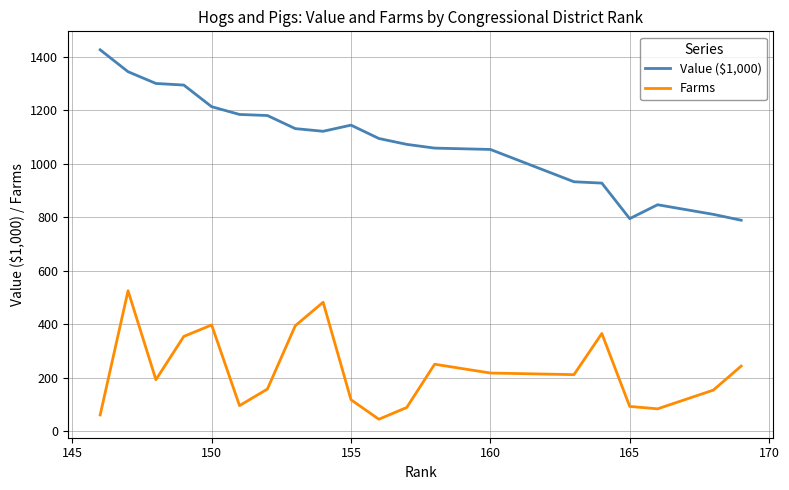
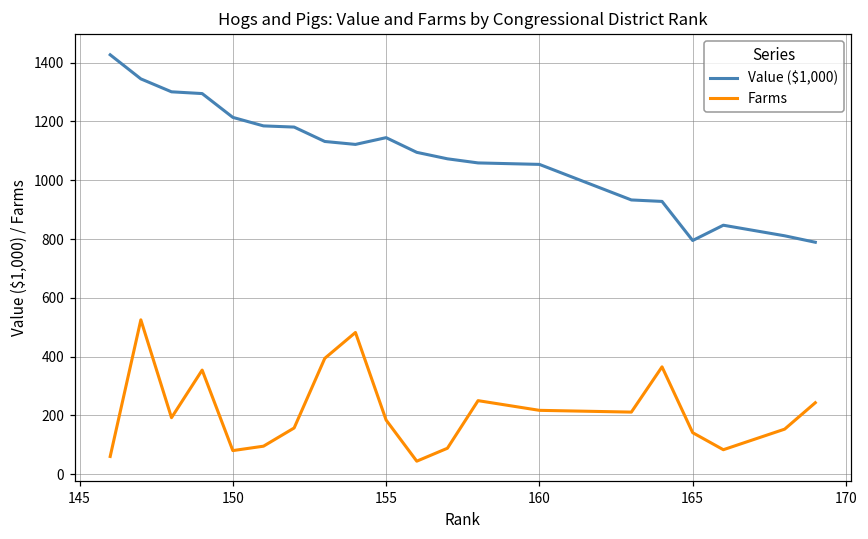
  {
    "Value ($1,000)": {
      "150": 1210,
      "155": 1150,
      "160": 1050,
      "165": 800
    },
    "Farms": {
-     "150": 400,
-     "155": 120,
+     "150": 80,
+     "155": 180,
      "160": 220,
-     "165": 90
+     "165": 140
    }
  }
